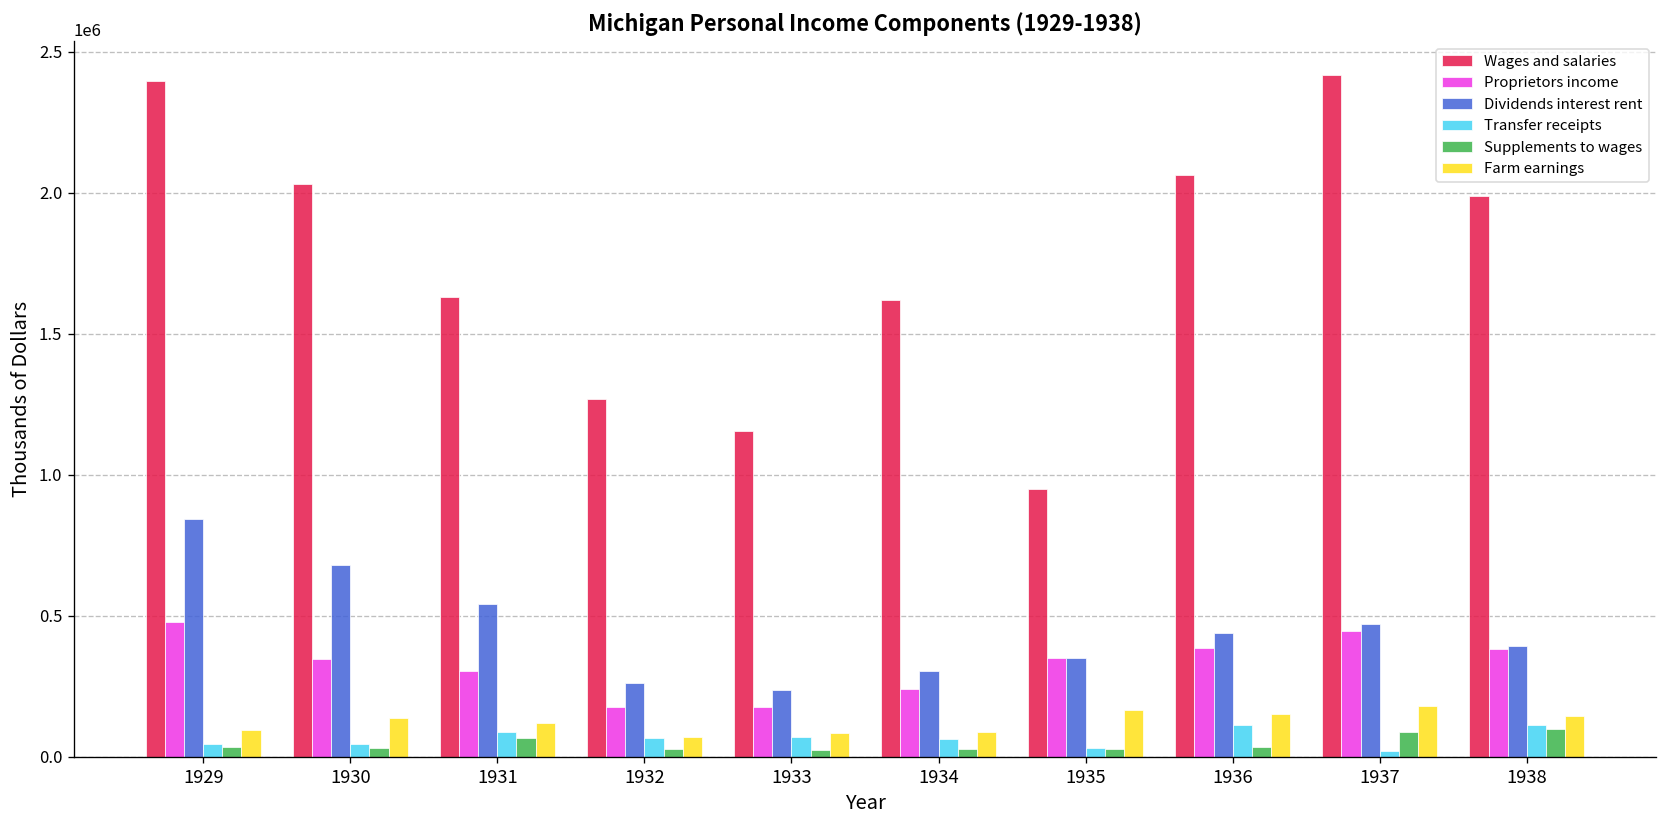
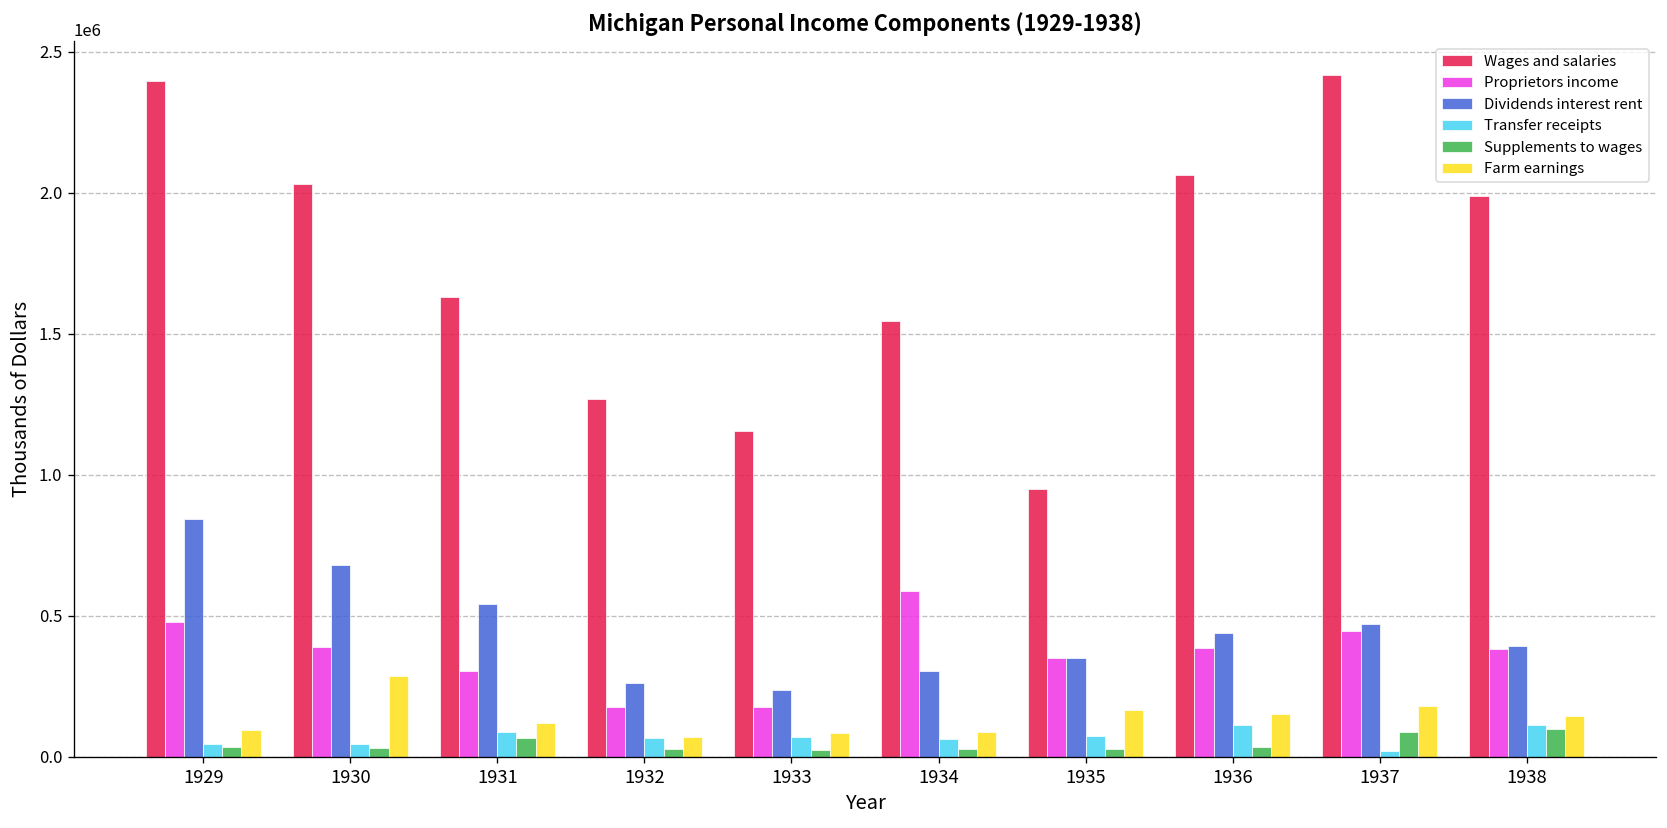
  {
    "Wages and salaries": {
      "1929": 2390000,
      "1930": 2030000,
      "1931": 1630000,
      "1932": 1270000,
      "1933": 1160000,
-     "1934": 1620000,
+     "1934": 1550000,
      "1935": 950000,
      "1936": 2060000,
      "1937": 2420000,
      "1938": 1990000
    },
    "Proprietors income": {
      "1929": 480000,
-     "1930": 350000,
+     "1930": 390000,
      "1931": 300000,
      "1932": 180000,
      "1933": 180000,
-     "1934": 240000,
+     "1934": 590000,
      "1935": 350000,
      "1936": 390000,
      "1937": 440000,
      "1938": 380000
    },
    "Dividends interest rent": {
      "1929": 840000,
      "1930": 680000,
      "1931": 540000,
      "1932": 260000,
      "1933": 240000,
      "1934": 300000,
      "1935": 350000,
      "1936": 440000,
      "1937": 470000,
      "1938": 390000
    },
    "Transfer receipts": {
      "1929": 50000,
      "1930": 50000,
      "1931": 90000,
      "1932": 70000,
      "1933": 70000,
      "1934": 60000,
-     "1935": 30000,
+     "1935": 70000,
      "1936": 110000,
      "1937": 20000,
      "1938": 110000
    },
    "Supplements to wages": {
      "1929": 30000,
      "1930": 30000,
      "1931": 70000,
      "1932": 30000,
      "1933": 20000,
      "1934": 30000,
      "1935": 30000,
      "1936": 40000,
      "1937": 90000,
      "1938": 100000
    },
    "Farm earnings": {
      "1929": 100000,
-     "1930": 140000,
+     "1930": 290000,
      "1931": 120000,
      "1932": 70000,
      "1933": 90000,
      "1934": 90000,
      "1935": 160000,
      "1936": 150000,
      "1937": 180000,
      "1938": 150000
    }
  }
